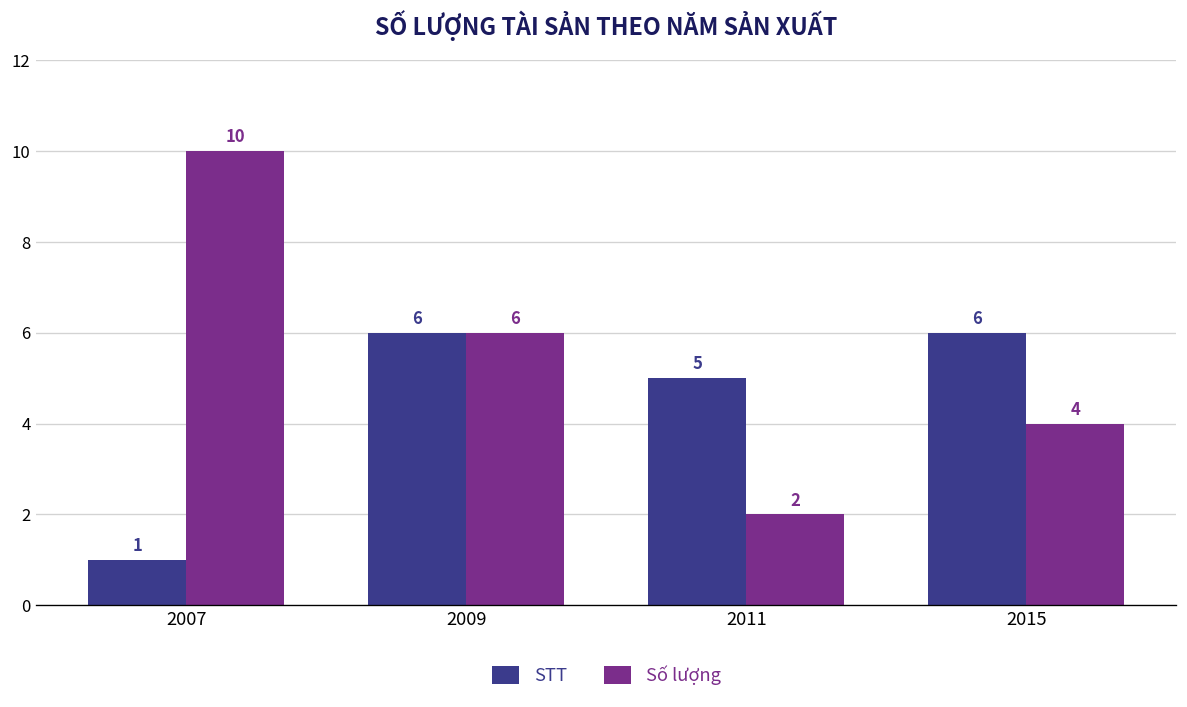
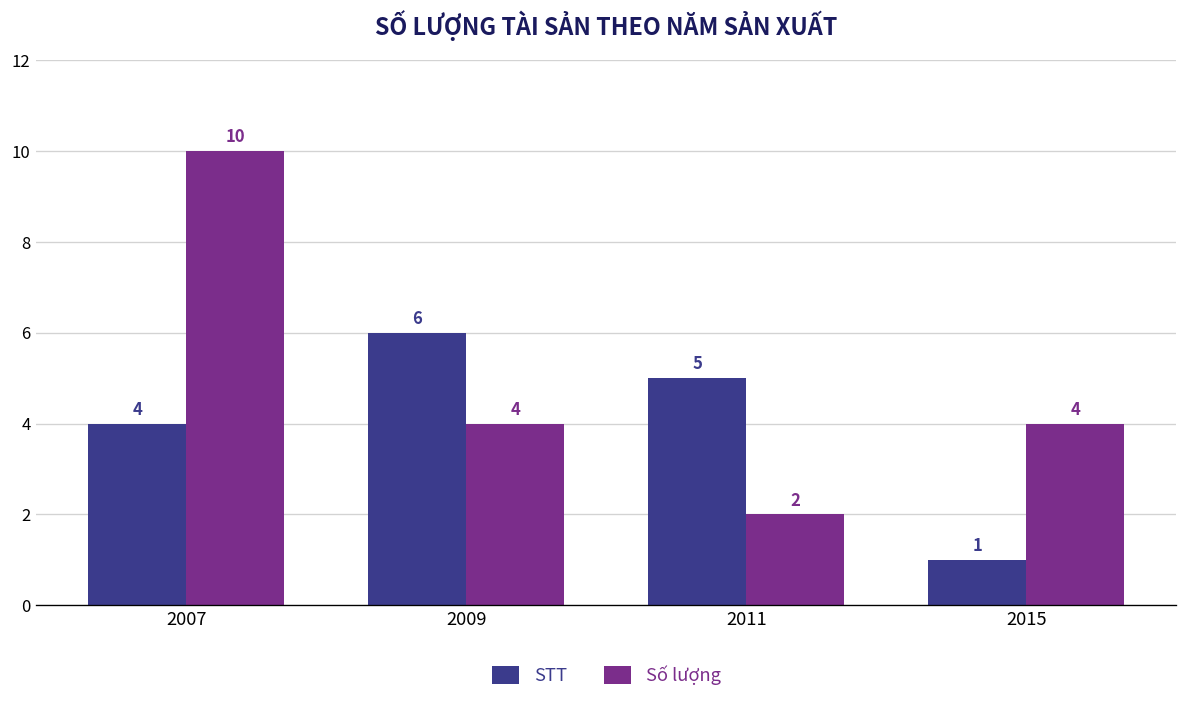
  {
    "STT": {
-     "2007": 1,
+     "2007": 4,
      "2009": 6,
      "2011": 5,
-     "2015": 6
+     "2015": 1
    },
    "Số lượng": {
      "2007": 10,
-     "2009": 6,
+     "2009": 4,
      "2011": 2,
      "2015": 4
    }
  }
